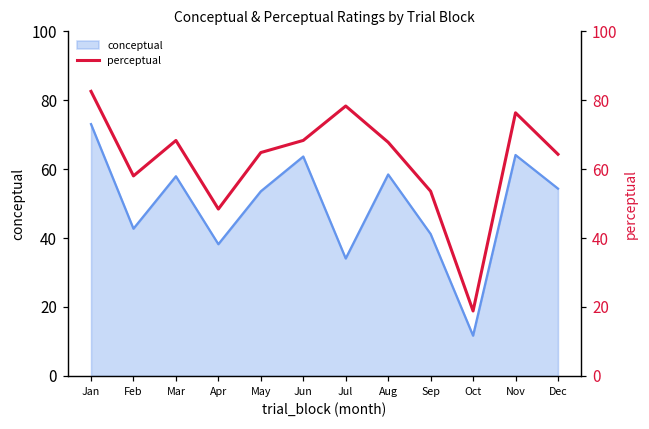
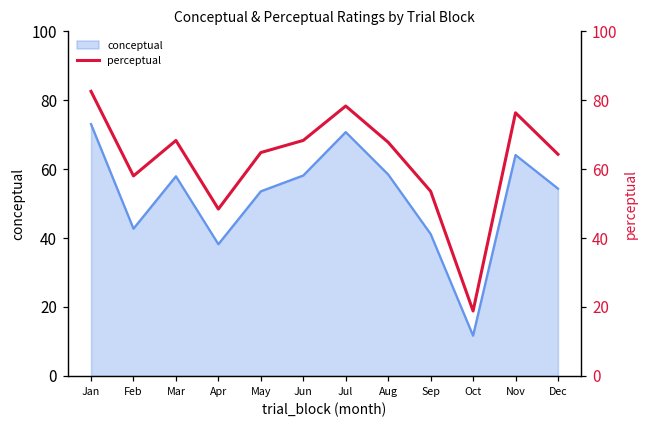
  {
    "conceptual": {
      "Jan": 73,
      "Feb": 43,
      "Mar": 58,
      "Apr": 38,
      "May": 54,
-     "Jun": 64,
-     "Jul": 34,
+     "Jun": 58,
+     "Jul": 71,
      "Aug": 58,
      "Sep": 41,
      "Oct": 12,
      "Nov": 64,
      "Dec": 54
    },
    "perceptual": {
      "Jan": 83,
      "Feb": 58,
      "Mar": 68,
      "Apr": 48,
      "May": 65,
      "Jun": 68,
      "Jul": 78,
      "Aug": 68,
      "Sep": 54,
      "Oct": 19,
      "Nov": 76,
      "Dec": 64
    }
  }
